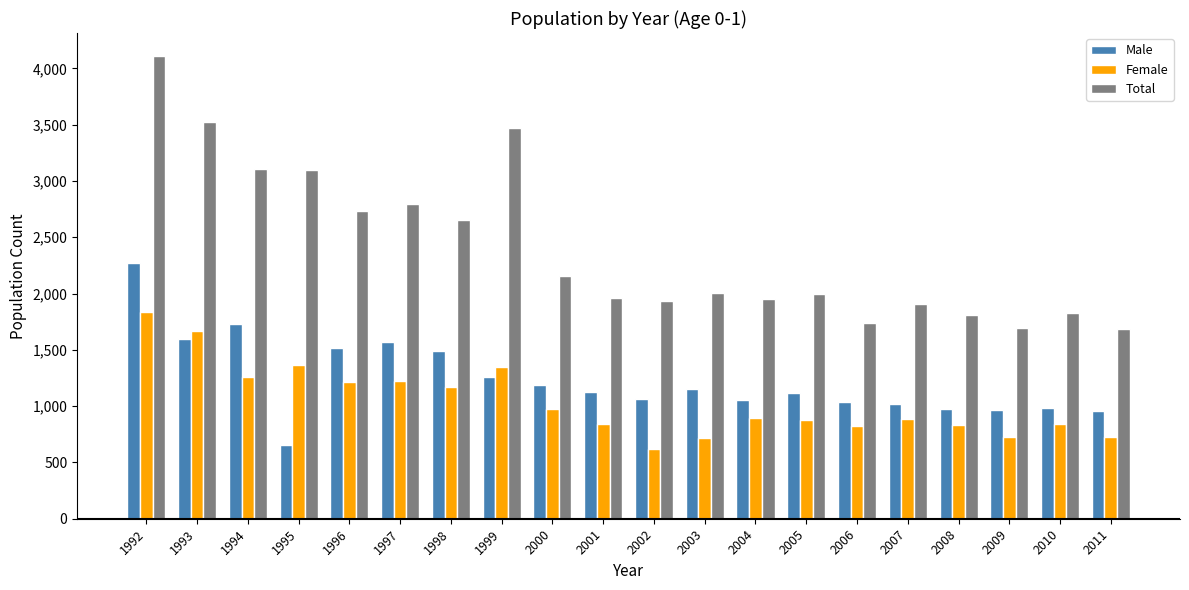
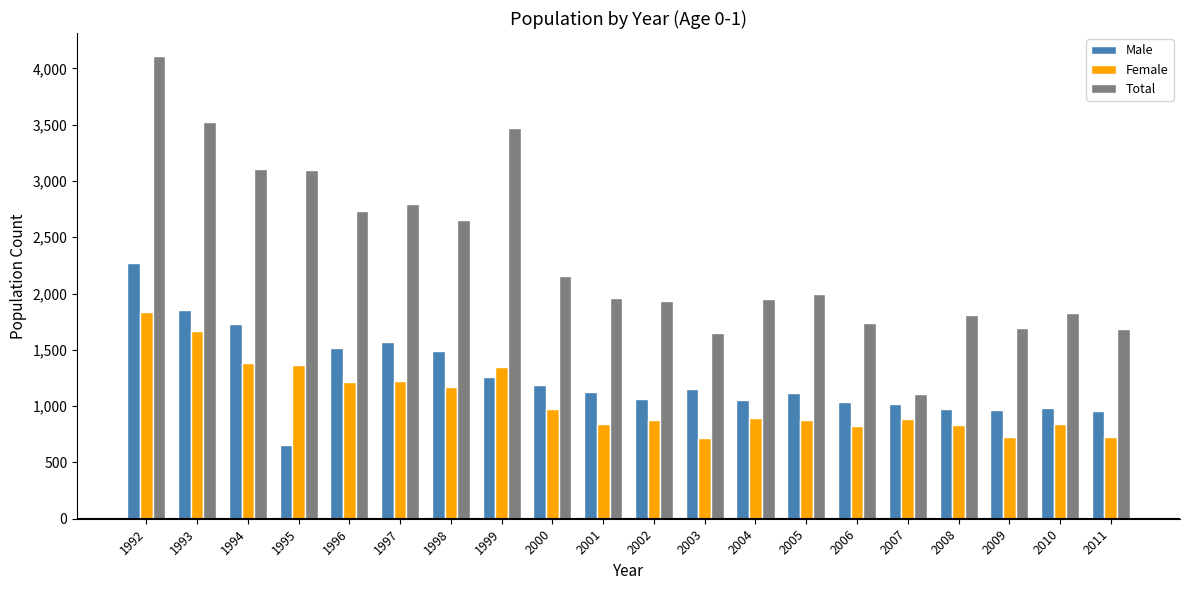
  {
    "Male": {
      "1992": "2,270",
-     "1993": "1,600",
+     "1993": "1,850",
      "1994": "1,730",
      "1995": "660",
      "1996": "1,520",
      "1997": "1,570",
      "1998": "1,490",
      "1999": "1,260",
      "2000": "1,190",
      "2001": "1,130",
      "2002": "1,060",
      "2003": "1,150",
      "2004": "1,050",
      "2005": "1,120",
      "2006": "1,040",
      "2007": "1,020",
      "2008": "980",
      "2009": "960",
      "2010": "980",
      "2011": "960"
    },
    "Female": {
      "1992": "1,840",
      "1993": "1,670",
-     "1994": "1,260",
+     "1994": "1,380",
      "1995": "1,370",
      "1996": "1,210",
      "1997": "1,230",
      "1998": "1,170",
      "1999": "1,350",
      "2000": "970",
      "2001": "840",
-     "2002": "620",
+     "2002": "870",
      "2003": "720",
      "2004": "890",
      "2005": "880",
      "2006": "820",
      "2007": "890",
      "2008": "830",
      "2009": "730",
      "2010": "840",
      "2011": "730"
    },
    "Total": {
      "1992": "4,110",
      "1993": "3,520",
      "1994": "3,110",
      "1995": "3,100",
      "1996": "2,730",
      "1997": "2,790",
      "1998": "2,650",
      "1999": "3,470",
      "2000": "2,160",
      "2001": "1,960",
      "2002": "1,940",
-     "2003": "2,010",
+     "2003": "1,650",
      "2004": "1,950",
      "2005": "2,000",
      "2006": "1,740",
-     "2007": "1,910",
+     "2007": "1,110",
      "2008": "1,810",
      "2009": "1,690",
      "2010": "1,830",
      "2011": "1,680"
    }
  }
